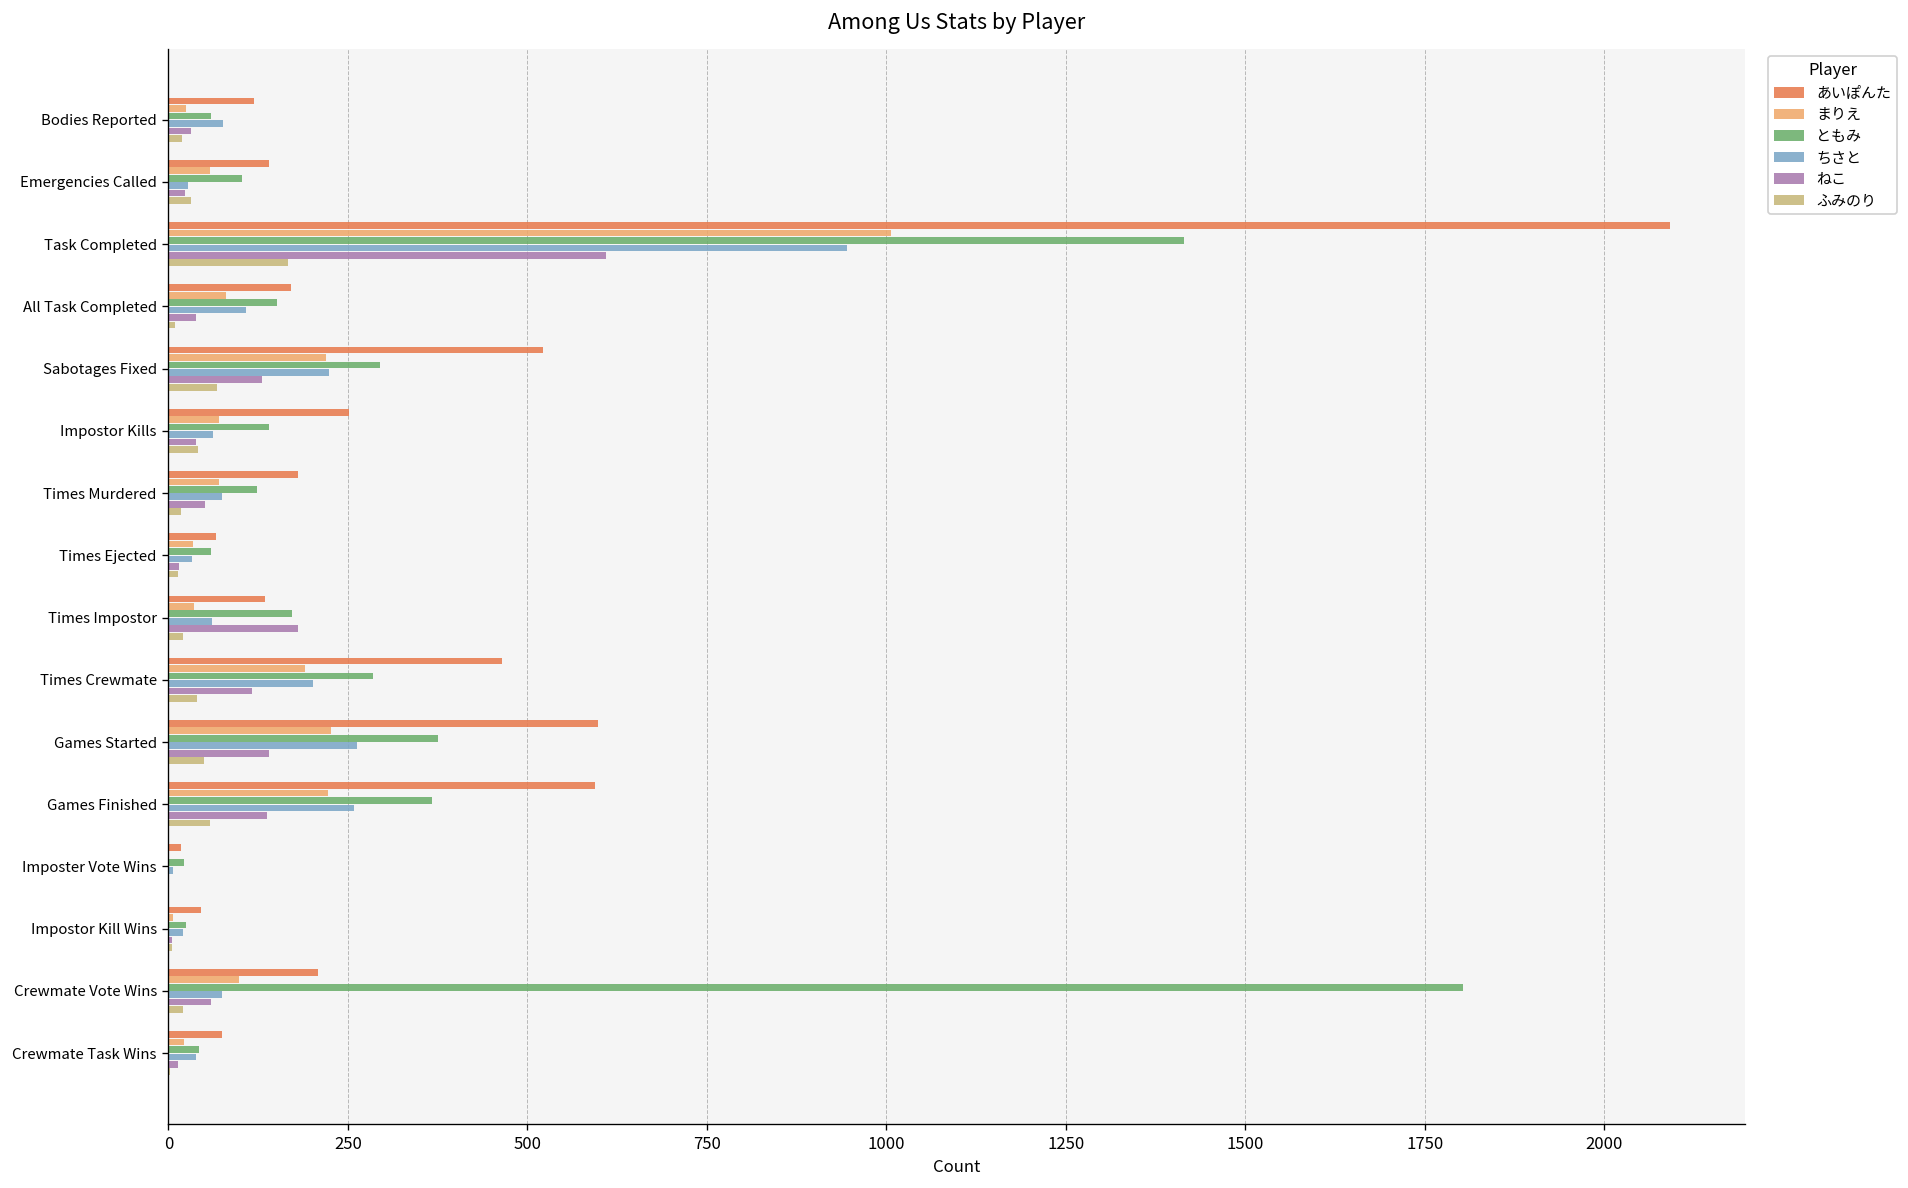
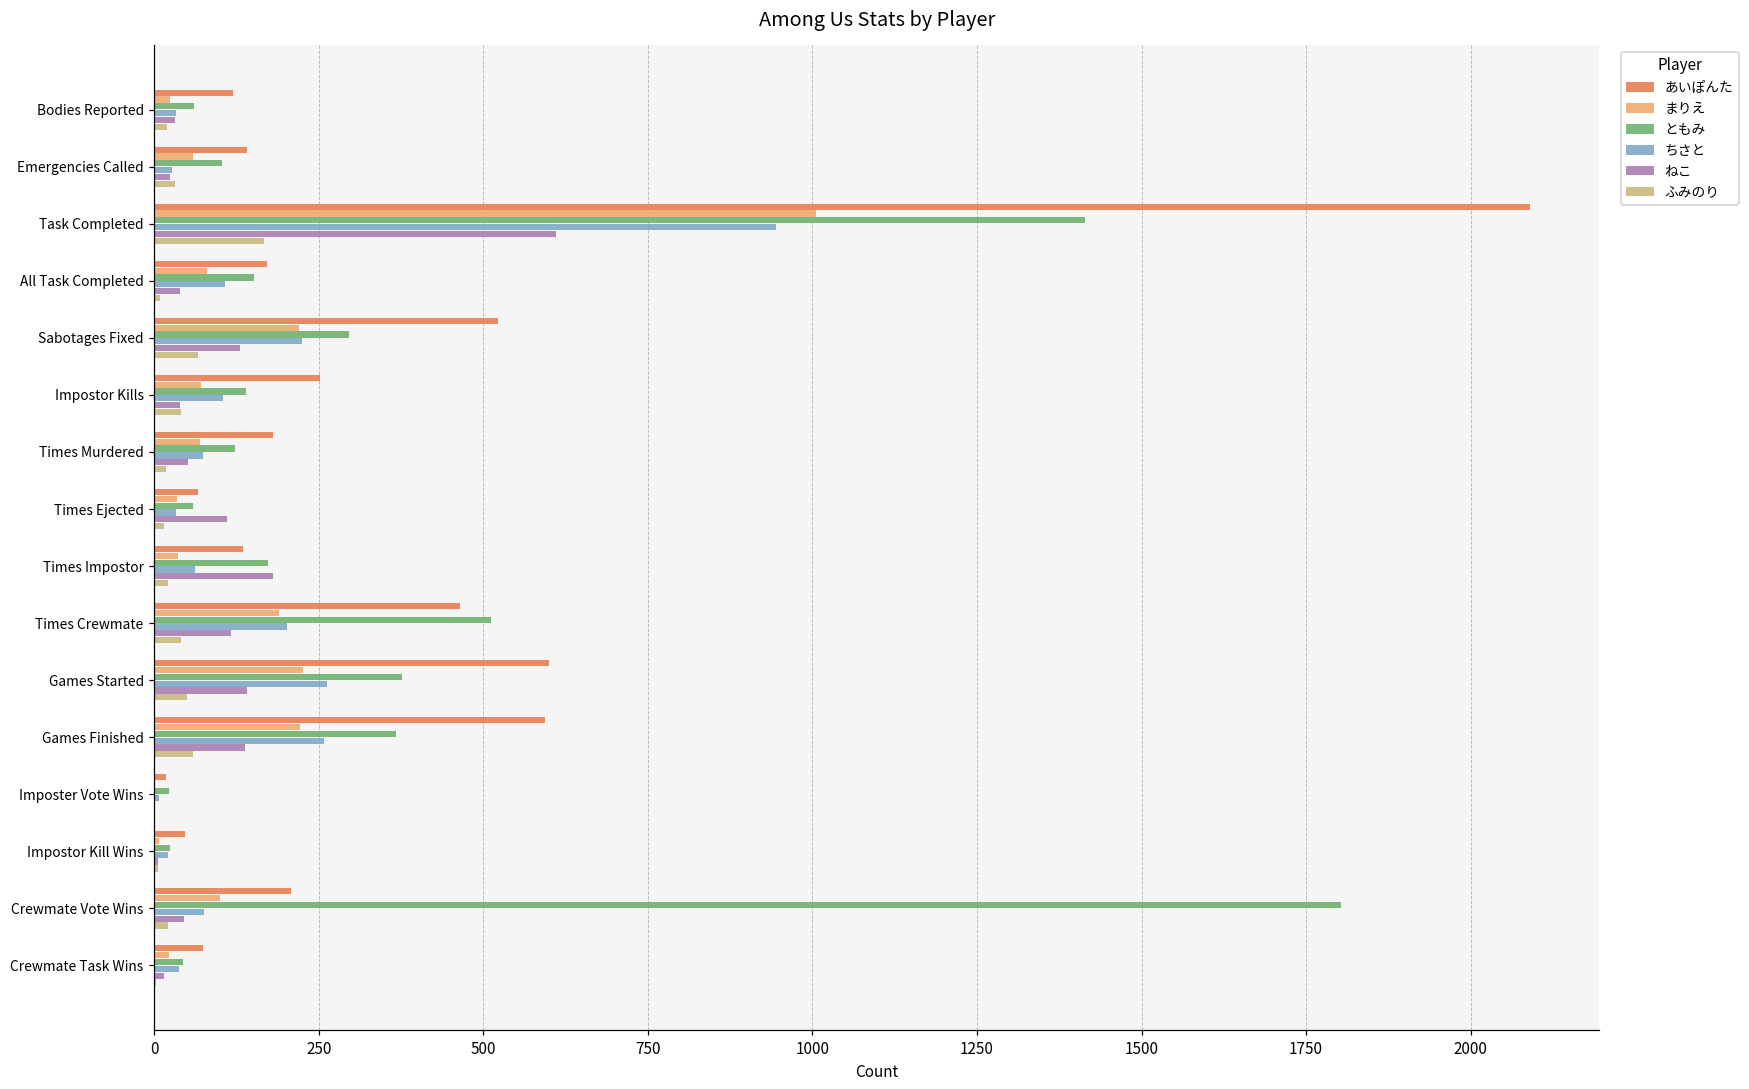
  {
    "ともみ": {
      "Bodies Reported": 60,
      "Emergencies Called": 100,
      "Task Completed": 1410,
      "All Task Completed": 150,
      "Sabotages Fixed": 300,
      "Impostor Kills": 140,
      "Times Murdered": 120,
      "Times Ejected": 60,
      "Times Impostor": 170,
-     "Times Crewmate": 290,
+     "Times Crewmate": 510,
      "Games Started": 380,
      "Games Finished": 370,
      "Imposter Vote Wins": 20,
      "Impostor Kill Wins": 20,
      "Crewmate Vote Wins": 1800,
      "Crewmate Task Wins": 40
    },
    "ちさと": {
-     "Bodies Reported": 80,
+     "Bodies Reported": 30,
      "Emergencies Called": 30,
      "Task Completed": 950,
      "All Task Completed": 110,
      "Sabotages Fixed": 220,
-     "Impostor Kills": 60,
+     "Impostor Kills": 110,
      "Times Murdered": 70,
      "Times Ejected": 30,
      "Times Impostor": 60,
      "Times Crewmate": 200,
      "Games Started": 260,
      "Games Finished": 260,
      "Imposter Vote Wins": 10,
      "Impostor Kill Wins": 20,
      "Crewmate Vote Wins": 80,
      "Crewmate Task Wins": 40
    },
    "ねこ": {
      "Bodies Reported": 30,
      "Emergencies Called": 20,
      "Task Completed": 610,
      "All Task Completed": 40,
      "Sabotages Fixed": 130,
      "Impostor Kills": 40,
      "Times Murdered": 50,
-     "Times Ejected": 20,
+     "Times Ejected": 110,
      "Times Impostor": 180,
      "Times Crewmate": 120,
      "Games Started": 140,
      "Games Finished": 140,
      "Imposter Vote Wins": 0,
      "Impostor Kill Wins": 10,
-     "Crewmate Vote Wins": 60,
+     "Crewmate Vote Wins": 50,
      "Crewmate Task Wins": 10
    }
  }
